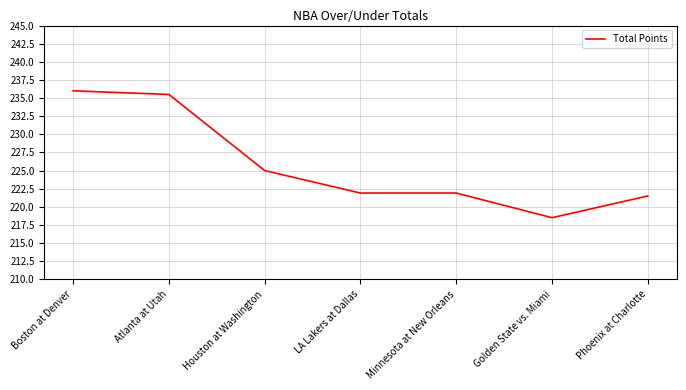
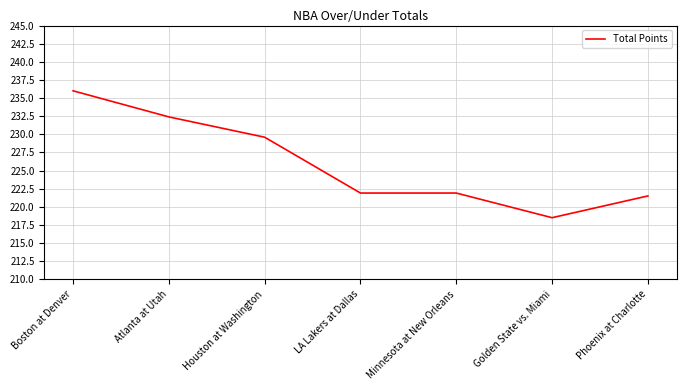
  {
    "Boston at Denver": 236,
-   "Atlanta at Utah": 236,
-   "Houston at Washington": 225,
+   "Atlanta at Utah": 232,
+   "Houston at Washington": 230,
    "LA Lakers at Dallas": 222,
    "Minnesota at New Orleans": 222,
    "Golden State vs. Miami": 219,
    "Phoenix at Charlotte": 222
  }
